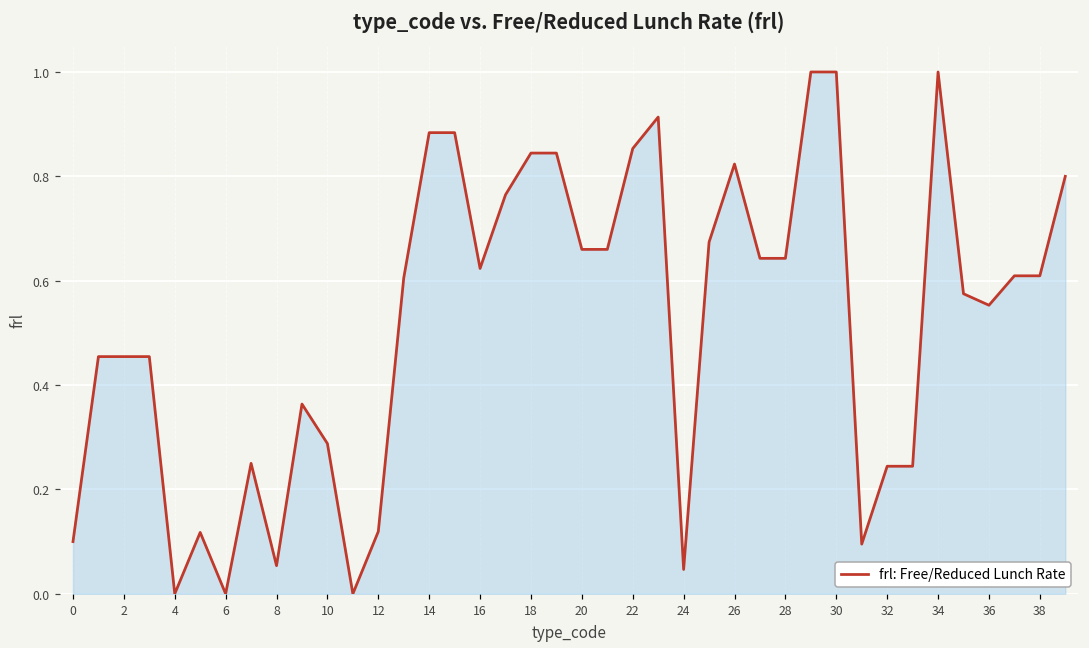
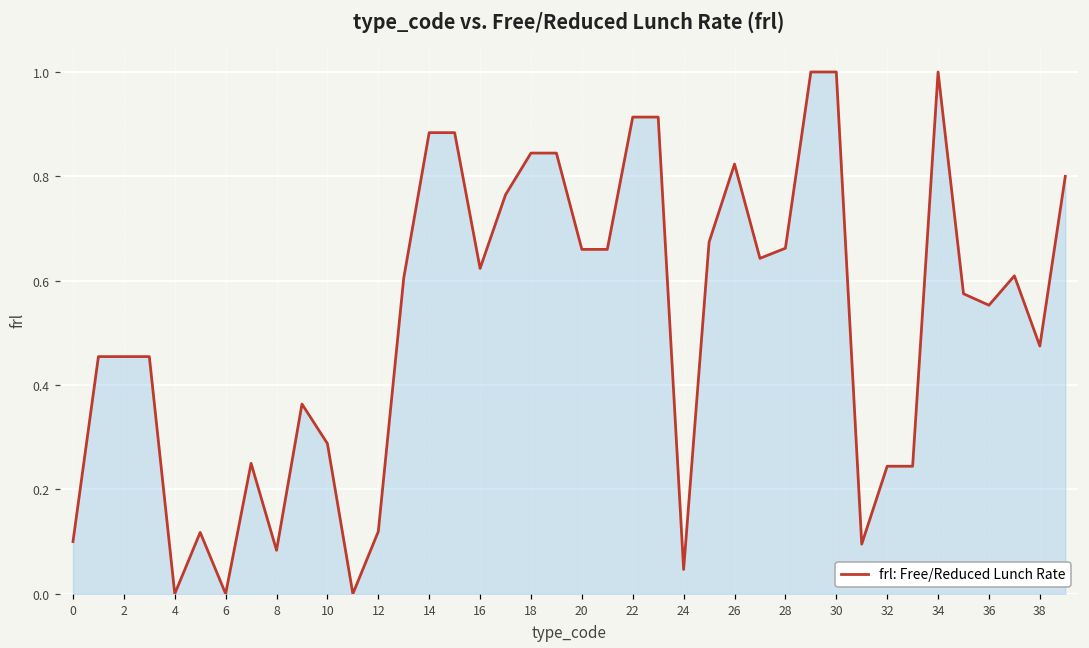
  {
    "0": 0.10,
    "2": 0.45,
    "4": 0.00,
    "6": 0.00,
-   "8": 0.05,
+   "8": 0.08,
    "10": 0.29,
    "12": 0.12,
    "14": 0.88,
    "16": 0.62,
    "18": 0.84,
    "20": 0.66,
-   "22": 0.85,
+   "22": 0.91,
    "24": 0.05,
    "26": 0.82,
-   "28": 0.64,
+   "28": 0.66,
    "30": 1.00,
    "32": 0.24,
    "34": 1.00,
    "36": 0.55,
-   "38": 0.61
+   "38": 0.47
  }
